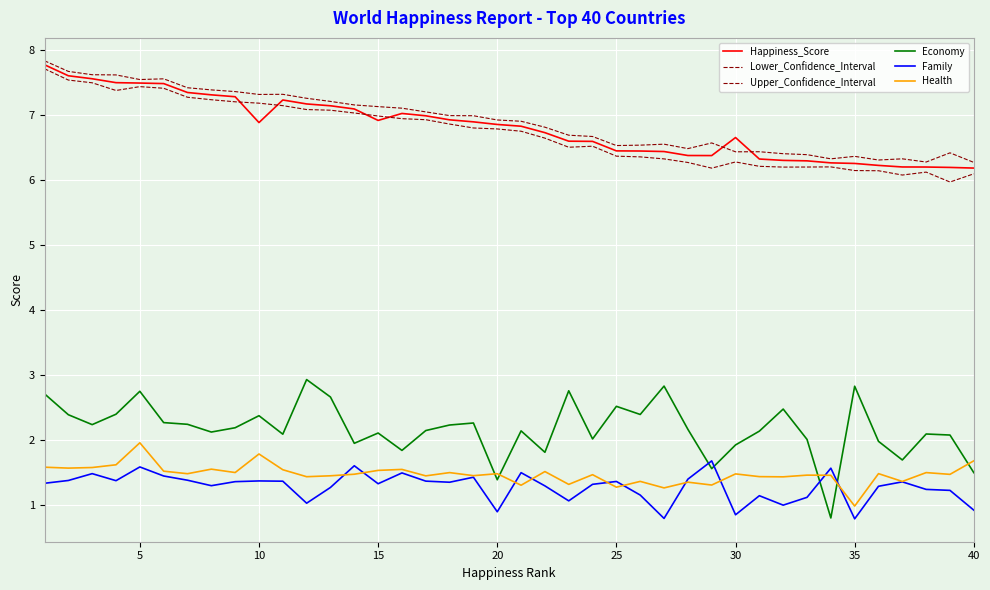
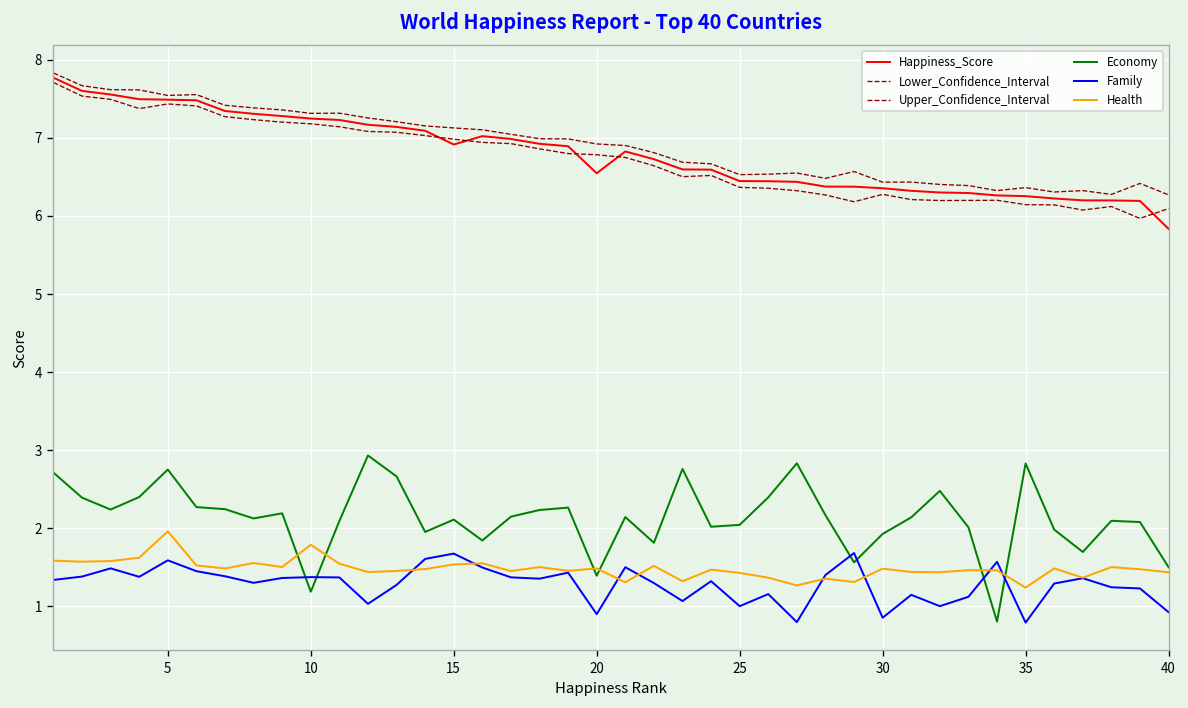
  {
    "Happiness_Score": {
      "5": 7.5,
-     "10": 6.9,
+     "10": 7.2,
      "15": 6.9,
-     "20": 6.9,
+     "20": 6.5,
      "25": 6.4,
-     "30": 6.7,
+     "30": 6.4,
      "35": 6.3,
-     "40": 6.2
+     "40": 5.8
    },
    "Economy": {
      "5": 2.8,
-     "10": 2.4,
+     "10": 1.2,
      "15": 2.1,
      "20": 1.4,
-     "25": 2.5,
+     "25": 2.0,
      "30": 1.9,
      "35": 2.8,
      "40": 1.5
    },
    "Family": {
      "5": 1.6,
      "10": 1.4,
-     "15": 1.3,
+     "15": 1.7,
      "20": 0.9,
-     "25": 1.4,
+     "25": 1.0,
      "30": 0.9,
      "35": 0.8,
      "40": 0.9
    },
    "Health": {
      "5": 2.0,
      "10": 1.8,
      "15": 1.5,
      "20": 1.5,
-     "25": 1.3,
+     "25": 1.4,
      "30": 1.5,
-     "35": 1.0,
-     "40": 1.7
+     "35": 1.2,
+     "40": 1.4
    }
  }
